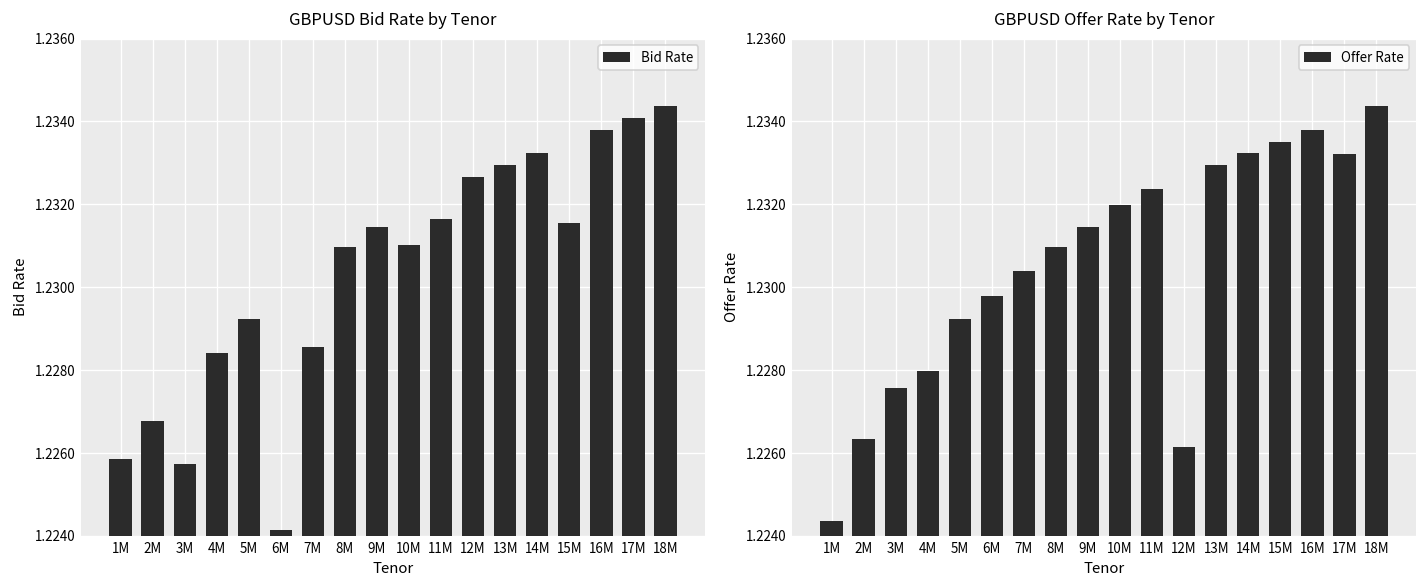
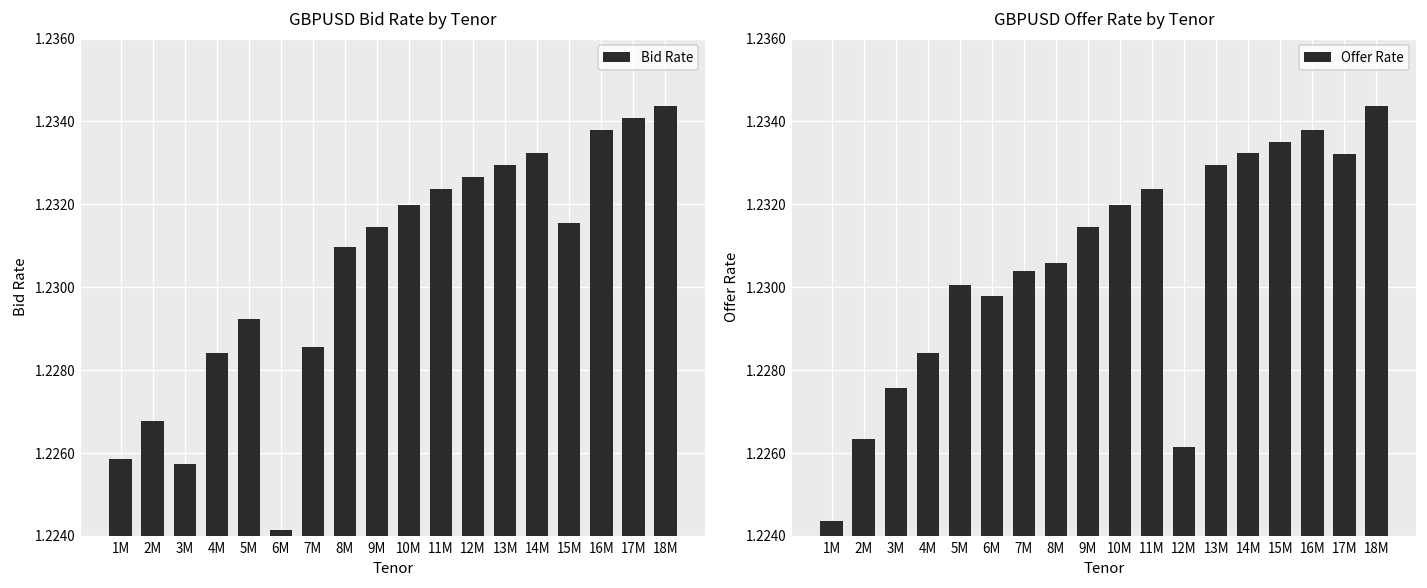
  {
    "GBPUSD Bid Rate by Tenor": {
      "1M": 1.2259,
      "2M": 1.2268,
      "3M": 1.2257,
      "4M": 1.2284,
      "5M": 1.2292,
      "6M": 1.2241,
      "7M": 1.2286,
      "8M": 1.2310,
      "9M": 1.2315,
-     "10M": 1.2310,
-     "11M": 1.2316,
+     "10M": 1.2320,
+     "11M": 1.2324,
      "12M": 1.2327,
      "13M": 1.2329,
      "14M": 1.2332,
      "15M": 1.2316,
      "16M": 1.2338,
      "17M": 1.2341,
      "18M": 1.2344
    },
    "GBPUSD Offer Rate by Tenor": {
      "1M": 1.2244,
      "2M": 1.2263,
      "3M": 1.2276,
-     "4M": 1.2280,
-     "5M": 1.2292,
+     "4M": 1.2284,
+     "5M": 1.2300,
      "6M": 1.2298,
      "7M": 1.2304,
-     "8M": 1.2310,
+     "8M": 1.2306,
      "9M": 1.2315,
      "10M": 1.2320,
      "11M": 1.2324,
      "12M": 1.2262,
      "13M": 1.2329,
      "14M": 1.2332,
      "15M": 1.2335,
      "16M": 1.2338,
      "17M": 1.2332,
      "18M": 1.2344
    }
  }
